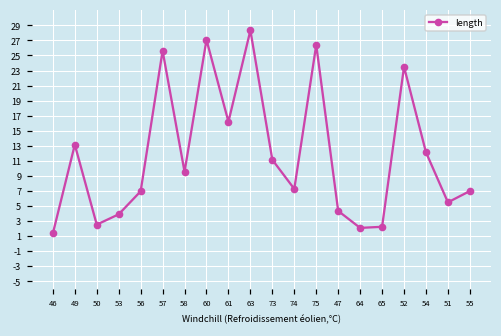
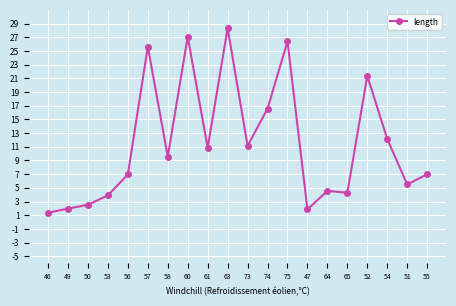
  {
    "46": 1,
-   "49": 13,
+   "49": 2,
    "50": 3,
    "53": 4,
    "56": 7,
    "57": 26,
    "58": 10,
    "60": 27,
-   "61": 16,
+   "61": 11,
    "63": 28,
    "73": 11,
-   "74": 7,
+   "74": 17,
    "75": 26,
-   "47": 4,
-   "64": 2,
-   "65": 2,
-   "52": 23,
+   "47": 2,
+   "64": 5,
+   "65": 4,
+   "52": 21,
    "54": 12,
    "51": 5,
    "55": 7
  }
